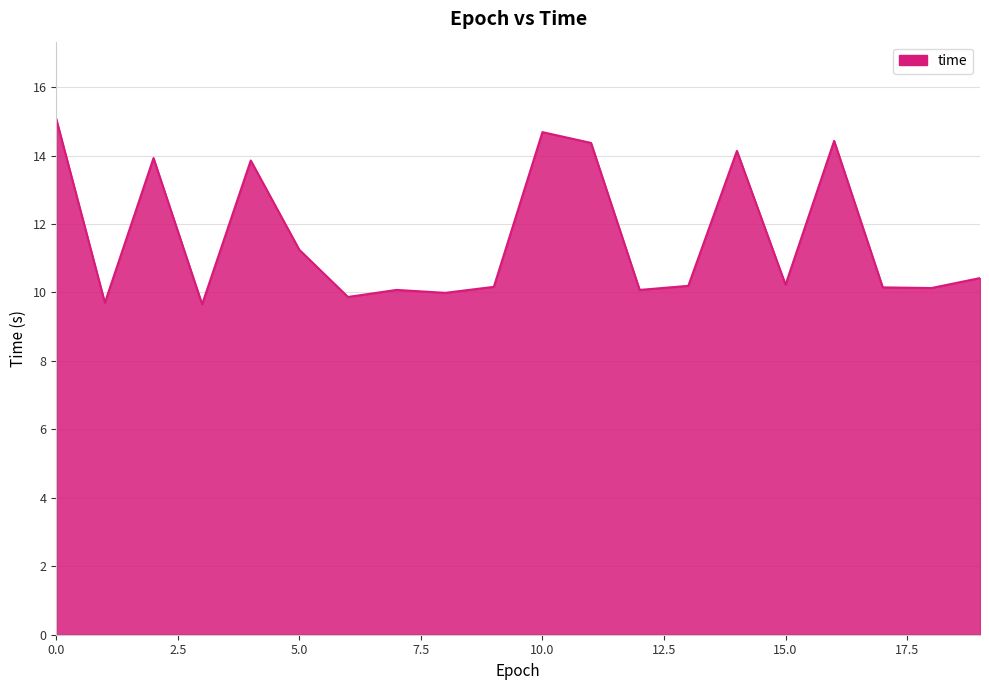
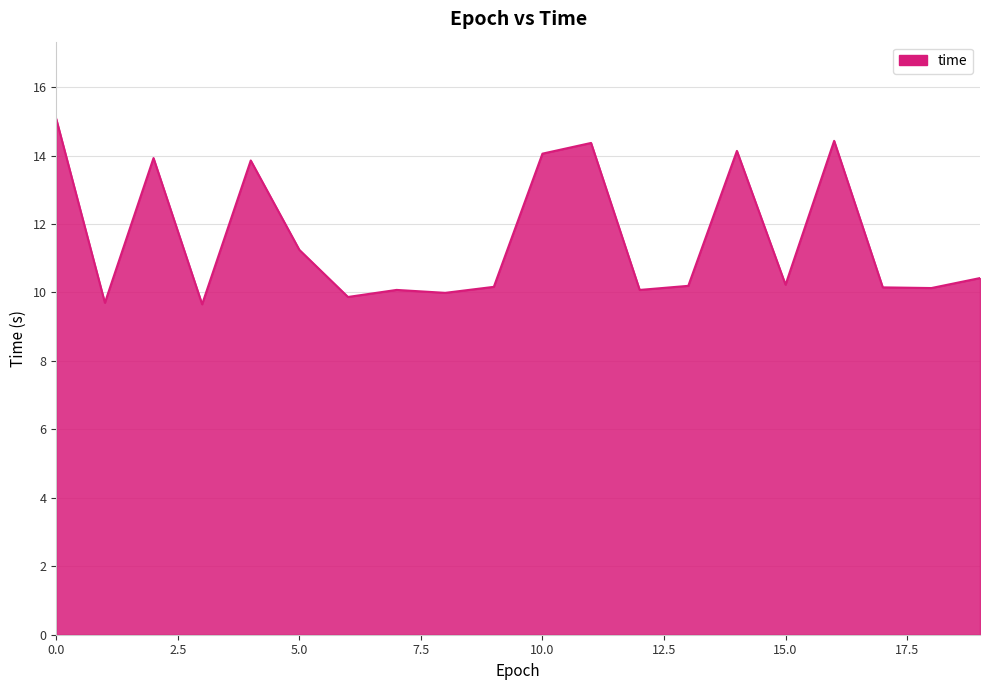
  {
    "0.0": 15.1,
    "5.0": 11.2,
-   "10.0": 14.7,
+   "10.0": 14.1,
    "15.0": 10.2
  }
